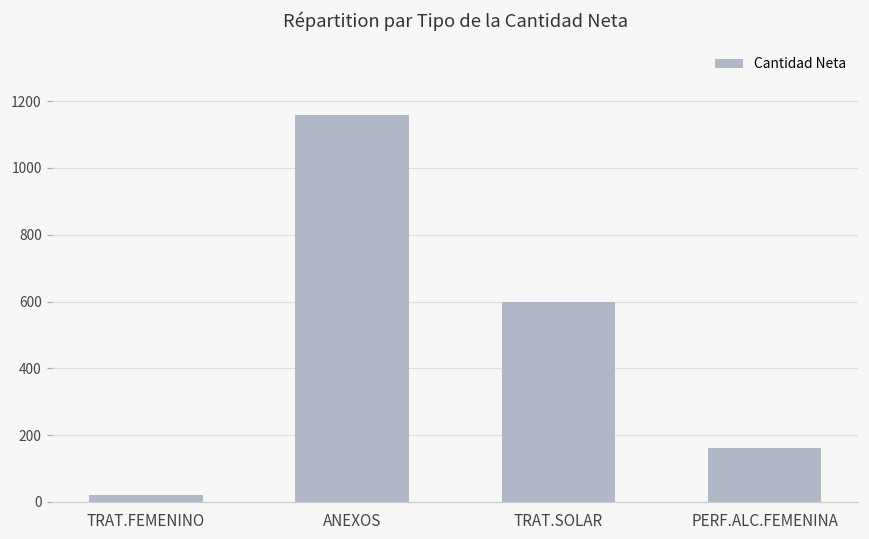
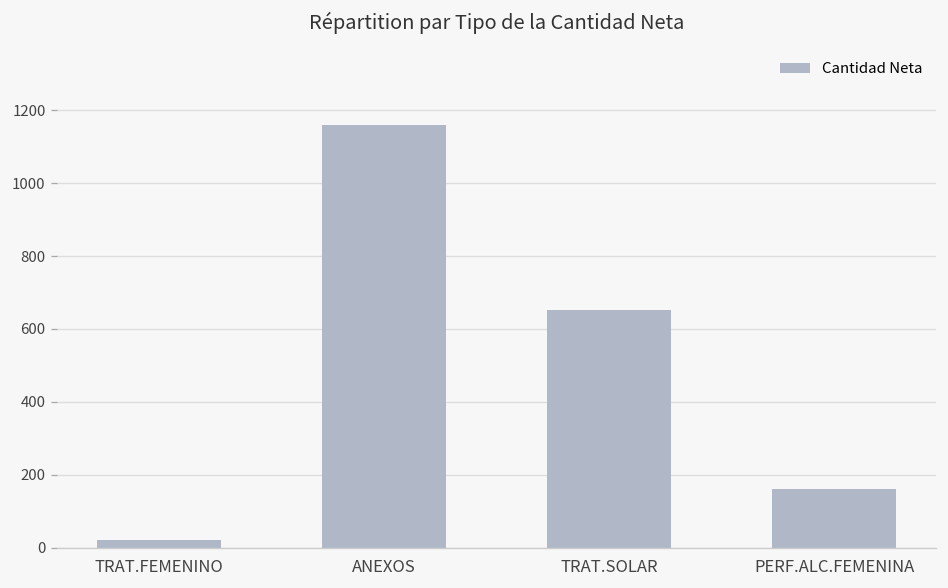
  {
    "TRAT.FEMENINO": 20,
    "ANEXOS": 1160,
-   "TRAT.SOLAR": 600,
+   "TRAT.SOLAR": 650,
    "PERF.ALC.FEMENINA": 160
  }
